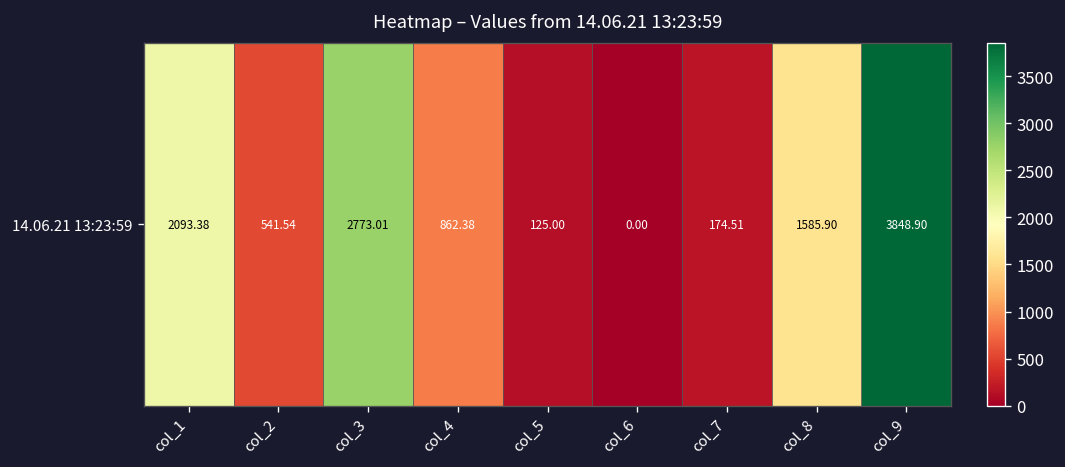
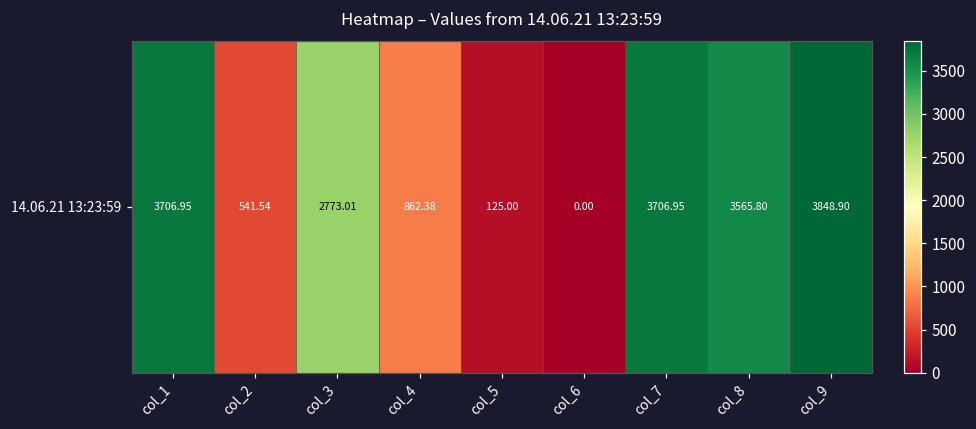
  {
    "14.06.21 13:23:59": {
-     "col_1": 2093.38,
+     "col_1": 3706.95,
      "col_2": 541.54,
      "col_3": 2773.01,
      "col_4": 862.38,
      "col_5": 125.00,
      "col_6": 0.00,
-     "col_7": 174.51,
-     "col_8": 1585.90,
+     "col_7": 3706.95,
+     "col_8": 3565.80,
      "col_9": 3848.90
    }
  }
